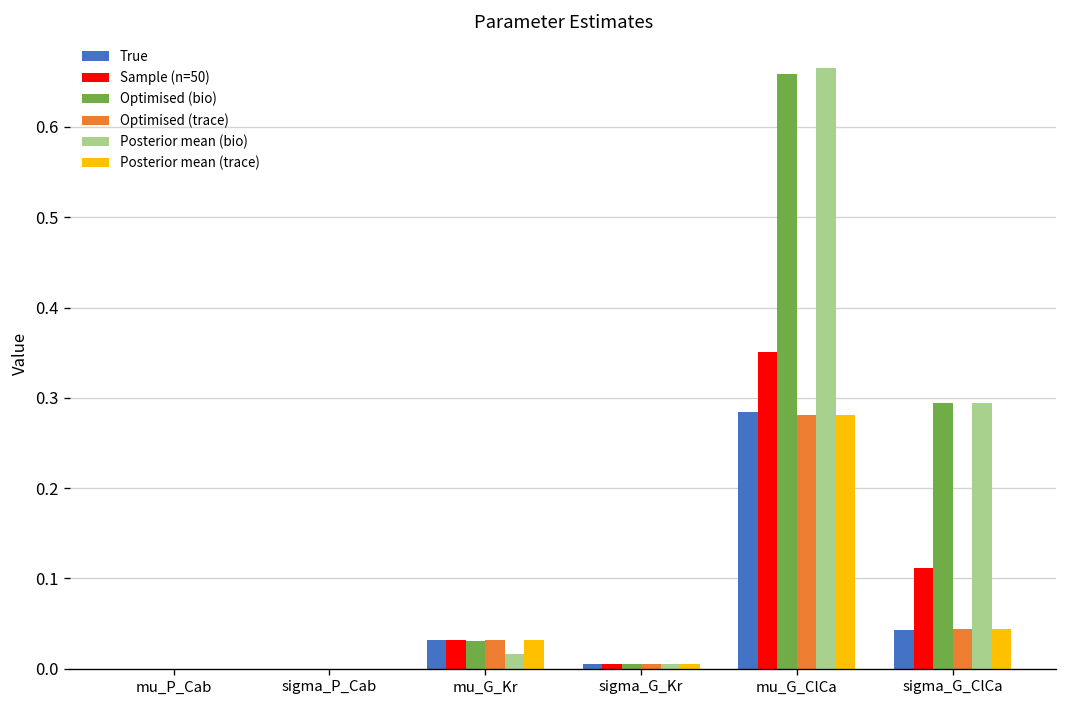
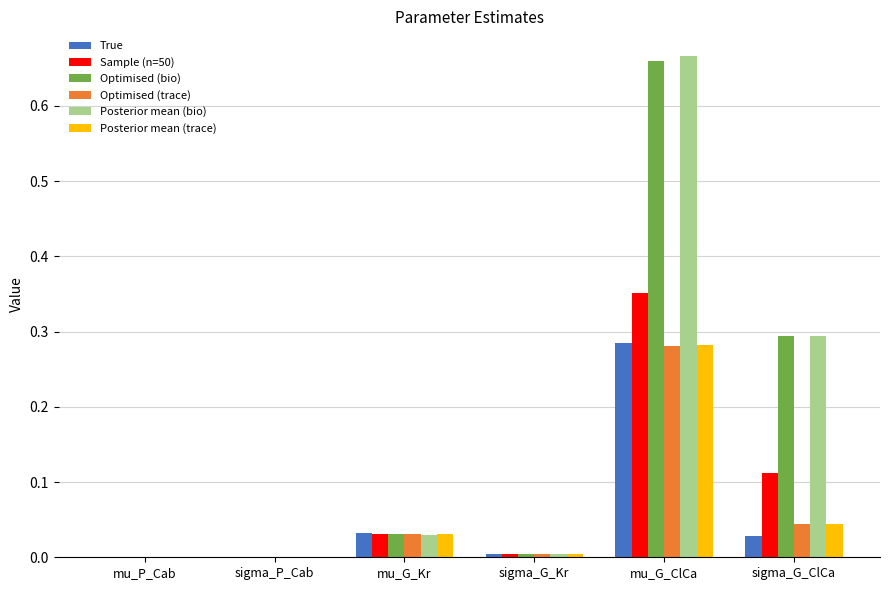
  {
    "True": {
      "mu_G_Kr": 0.03,
      "sigma_G_Kr": 0.00,
      "mu_G_ClCa": 0.28,
-     "sigma_G_ClCa": 0.04
+     "sigma_G_ClCa": 0.03
    },
    "Sample (n=50)": {
      "mu_G_Kr": 0.03,
      "sigma_G_Kr": 0.00,
      "mu_G_ClCa": 0.35,
      "sigma_G_ClCa": 0.11
    },
    "Optimised (bio)": {
      "mu_G_Kr": 0.03,
      "sigma_G_Kr": 0.00,
      "mu_G_ClCa": 0.66,
      "sigma_G_ClCa": 0.29
    },
    "Optimised (trace)": {
      "mu_G_Kr": 0.03,
      "sigma_G_Kr": 0.00,
      "mu_G_ClCa": 0.28,
      "sigma_G_ClCa": 0.04
    },
    "Posterior mean (bio)": {
-     "mu_G_Kr": 0.02,
+     "mu_G_Kr": 0.03,
      "sigma_G_Kr": 0.00,
      "mu_G_ClCa": 0.67,
      "sigma_G_ClCa": 0.29
    },
    "Posterior mean (trace)": {
      "mu_G_Kr": 0.03,
      "sigma_G_Kr": 0.00,
      "mu_G_ClCa": 0.28,
      "sigma_G_ClCa": 0.04
    }
  }
